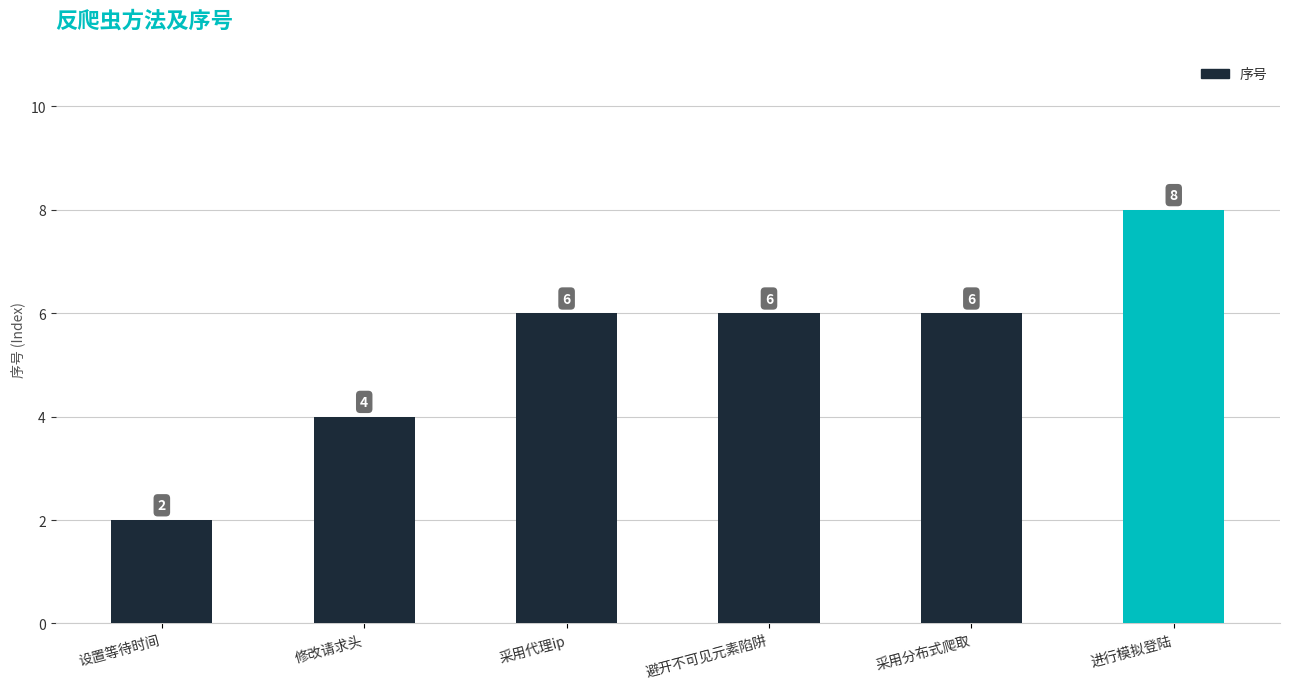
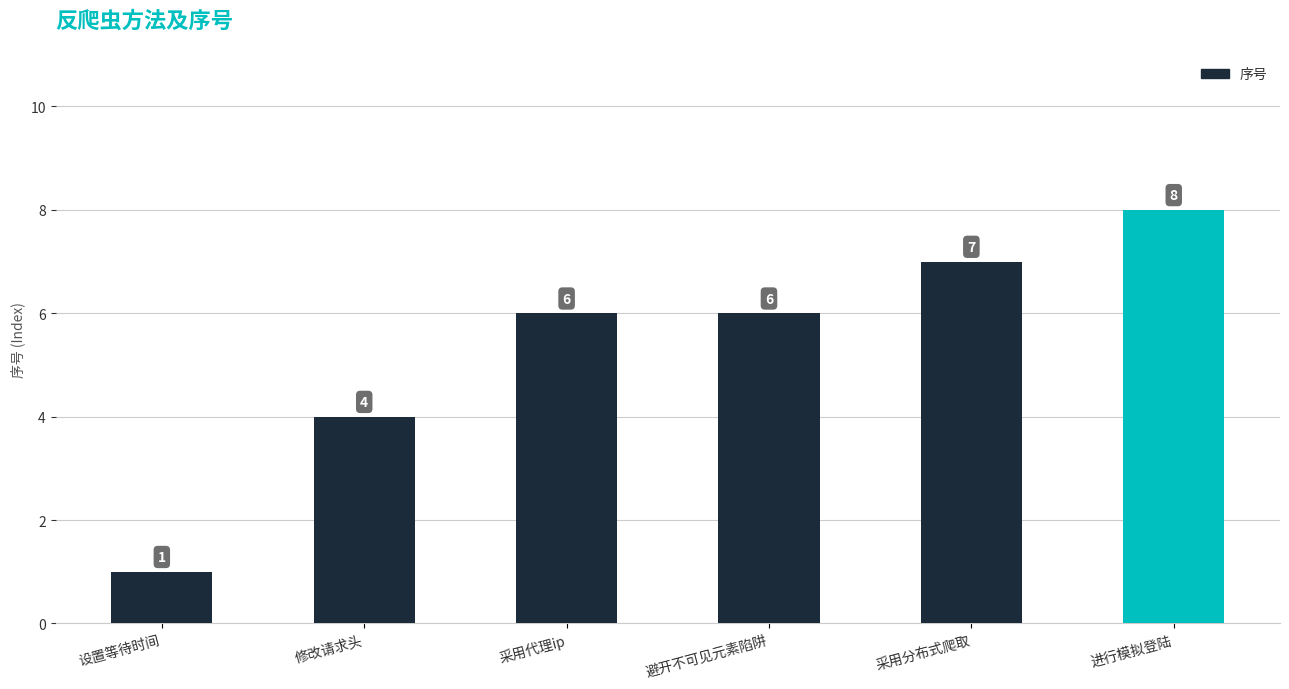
  {
-   "设置等待时间": 2,
-   "采用分布式爬取": 6
+   "设置等待时间": 1,
+   "采用分布式爬取": 7
  }
